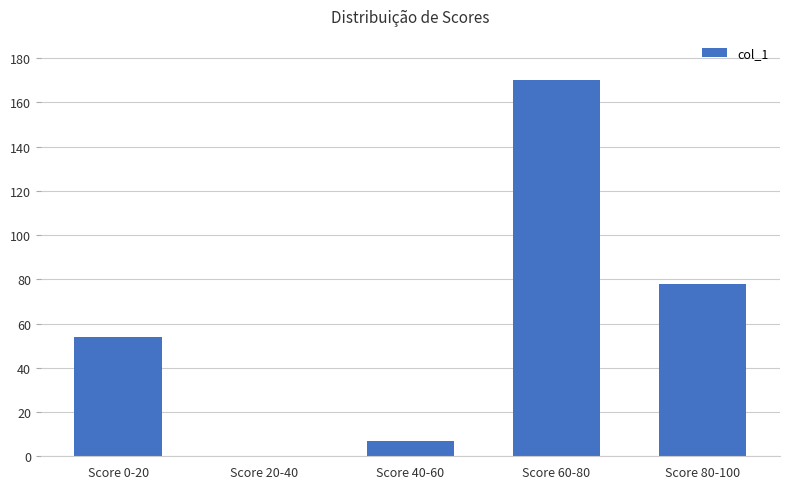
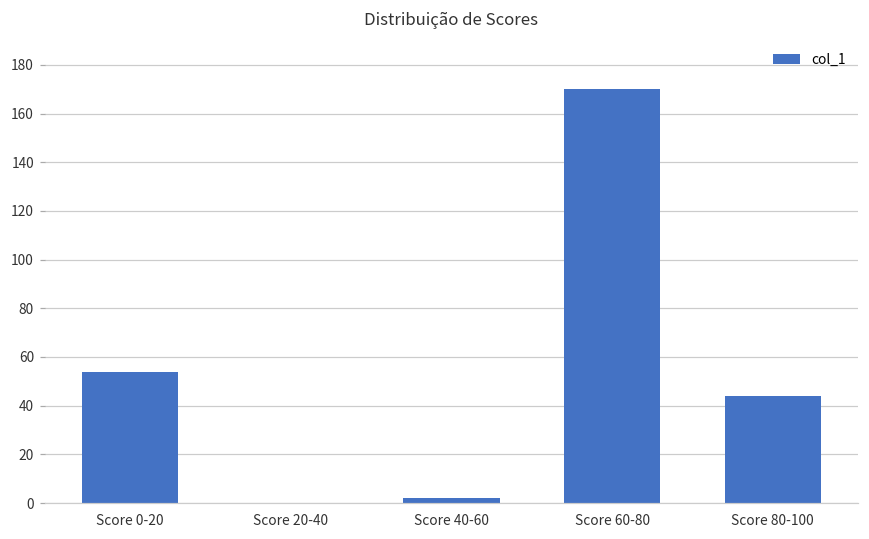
  {
    "Score 0-20": 54,
    "Score 20-40": 0,
-   "Score 40-60": 7,
+   "Score 40-60": 2,
    "Score 60-80": 170,
-   "Score 80-100": 78
+   "Score 80-100": 44
  }
